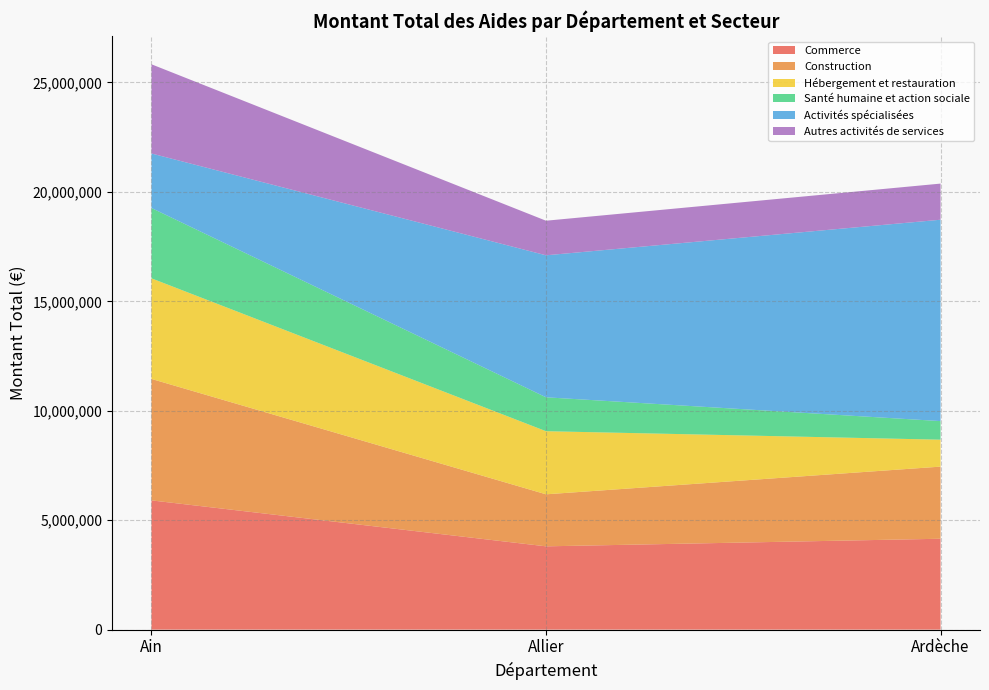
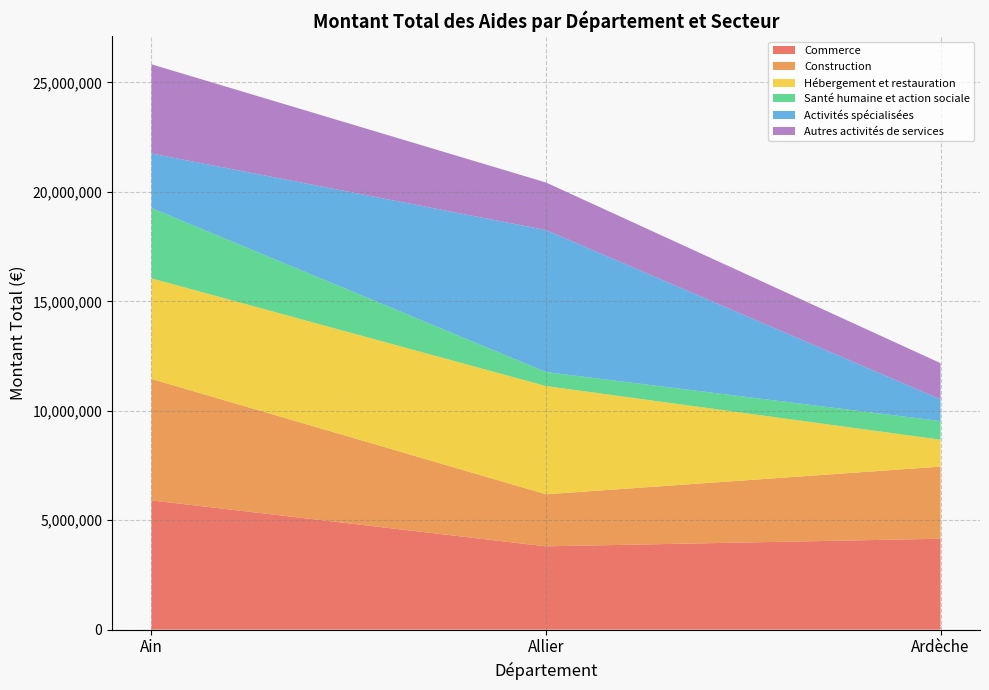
  {
    "Hébergement et restauration": {
      "Ain": "4,600,000",
-     "Allier": "2,900,000",
+     "Allier": "4,900,000",
      "Ardèche": "1,200,000"
    },
    "Santé humaine et action sociale": {
      "Ain": "3,200,000",
-     "Allier": "1,500,000",
+     "Allier": "600,000",
      "Ardèche": "800,000"
    },
    "Activités spécialisées": {
      "Ain": "2,500,000",
      "Allier": "6,500,000",
-     "Ardèche": "9,200,000"
+     "Ardèche": "1,000,000"
    },
    "Autres activités de services": {
      "Ain": "4,100,000",
-     "Allier": "1,600,000",
+     "Allier": "2,200,000",
      "Ardèche": "1,700,000"
    }
  }
